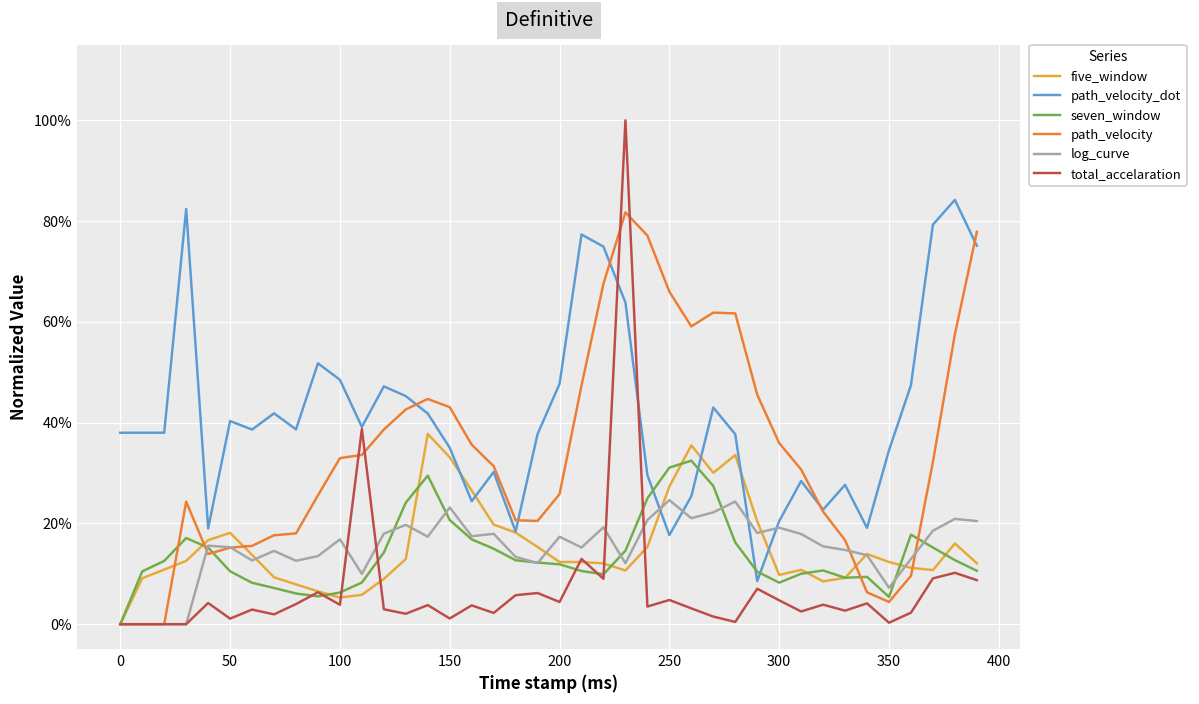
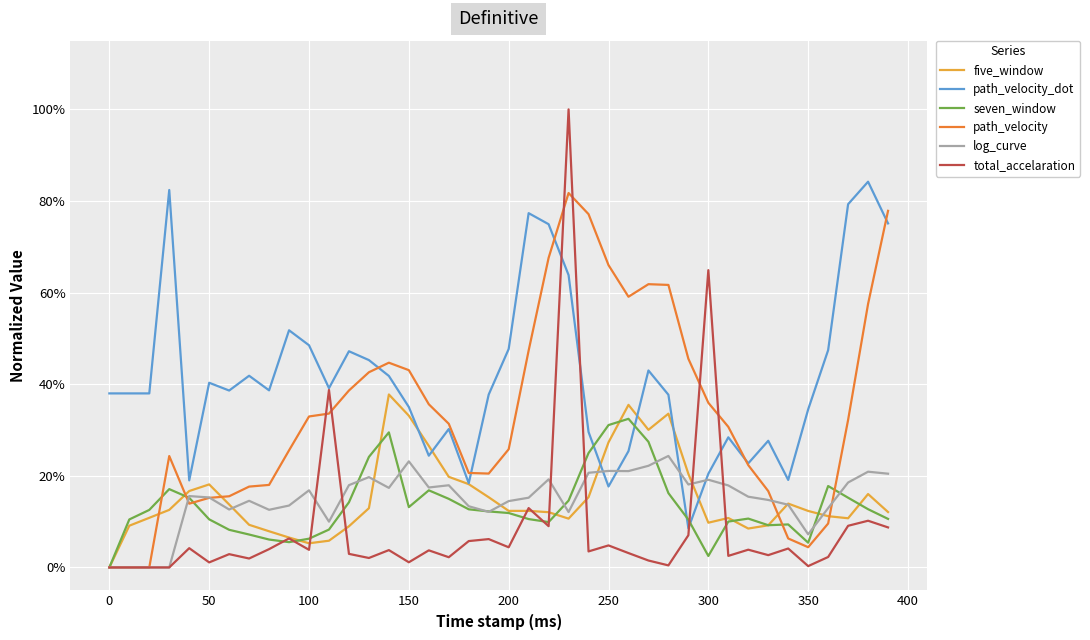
  {
    "path_velocity_dot": {
      "0": "38%",
      "50": "40%",
      "100": "49%",
      "150": "35%",
      "200": "48%",
      "250": "18%",
      "300": "20%",
      "350": "35%"
    },
    "seven_window": {
      "50": "11%",
      "100": "6%",
-     "150": "21%",
+     "150": "13%",
      "250": "31%",
-     "300": "8%",
+     "300": "3%",
      "350": "5%"
    },
    "log_curve": {
      "100": "17%",
      "150": "23%",
-     "200": "17%",
-     "250": "25%",
+     "200": "14%",
+     "250": "21%",
      "300": "19%",
      "350": "7%"
    },
    "total_accelaration": {
      "50": "1%",
      "100": "4%",
      "150": "1%",
      "200": "4%",
      "250": "5%",
-     "300": "5%",
+     "300": "65%",
      "350": "0%"
    }
  }
